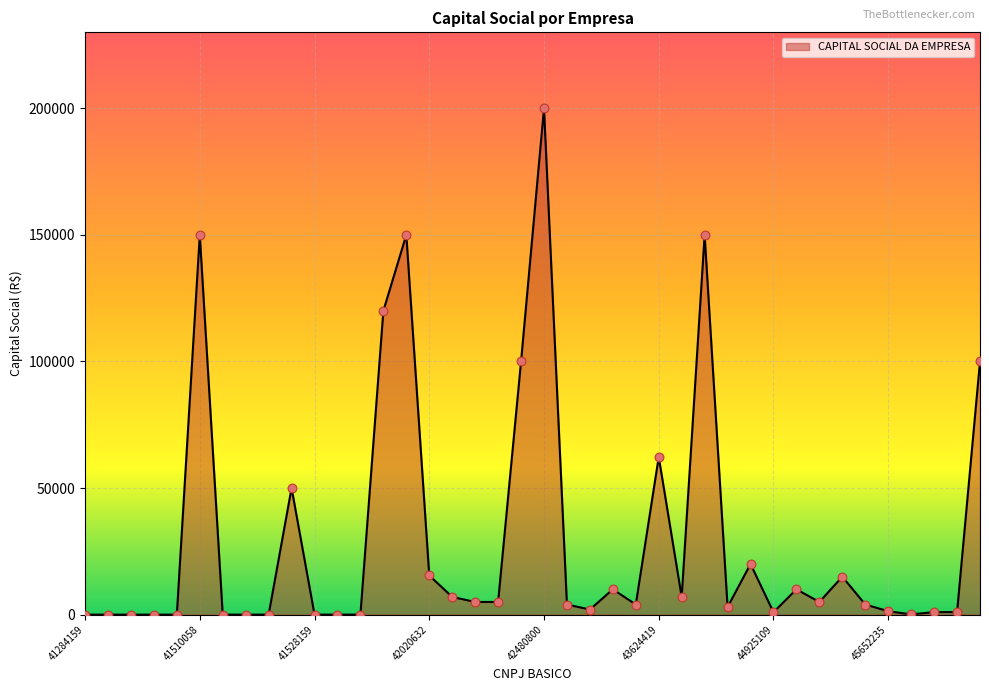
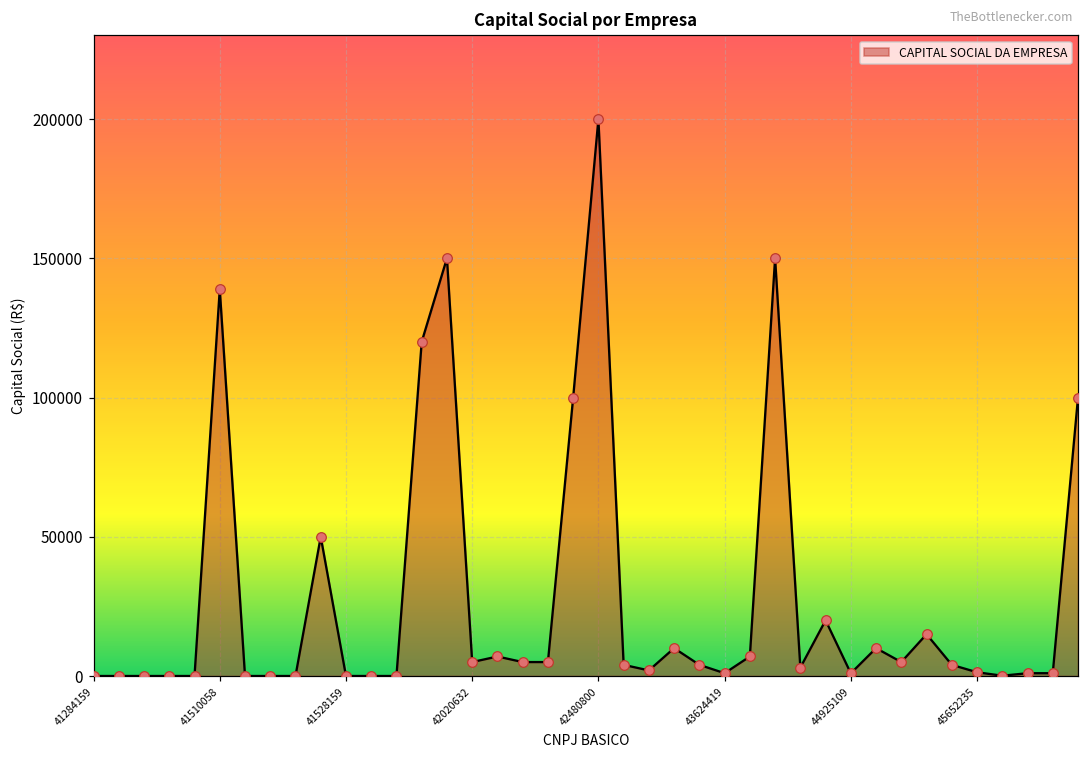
  {
    "41284159": 0,
-   "41510058": 150000,
+   "41510058": 139000,
    "41528159": 0,
-   "42020632": 15000,
+   "42020632": 5000,
    "42480800": 200000,
-   "43624419": 62000,
+   "43624419": 1000,
    "44925109": 1000,
    "45652235": 1000
  }
